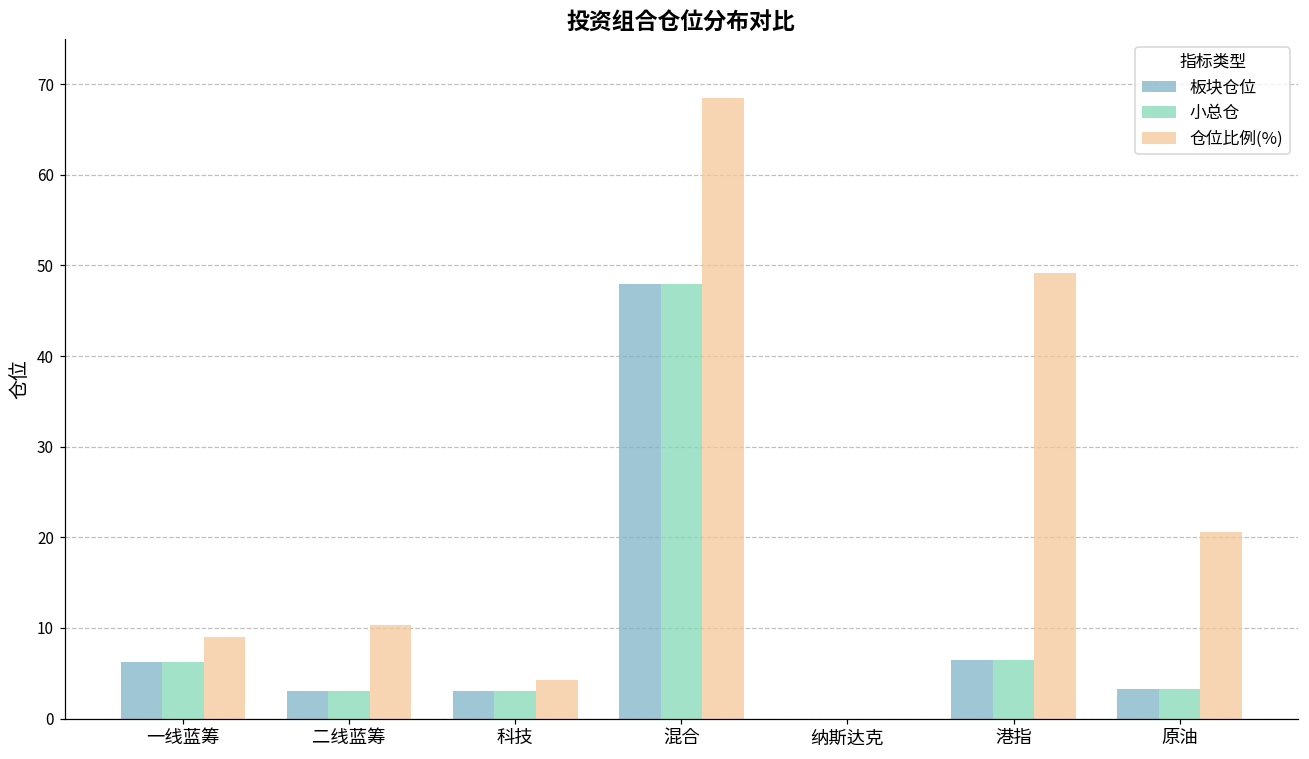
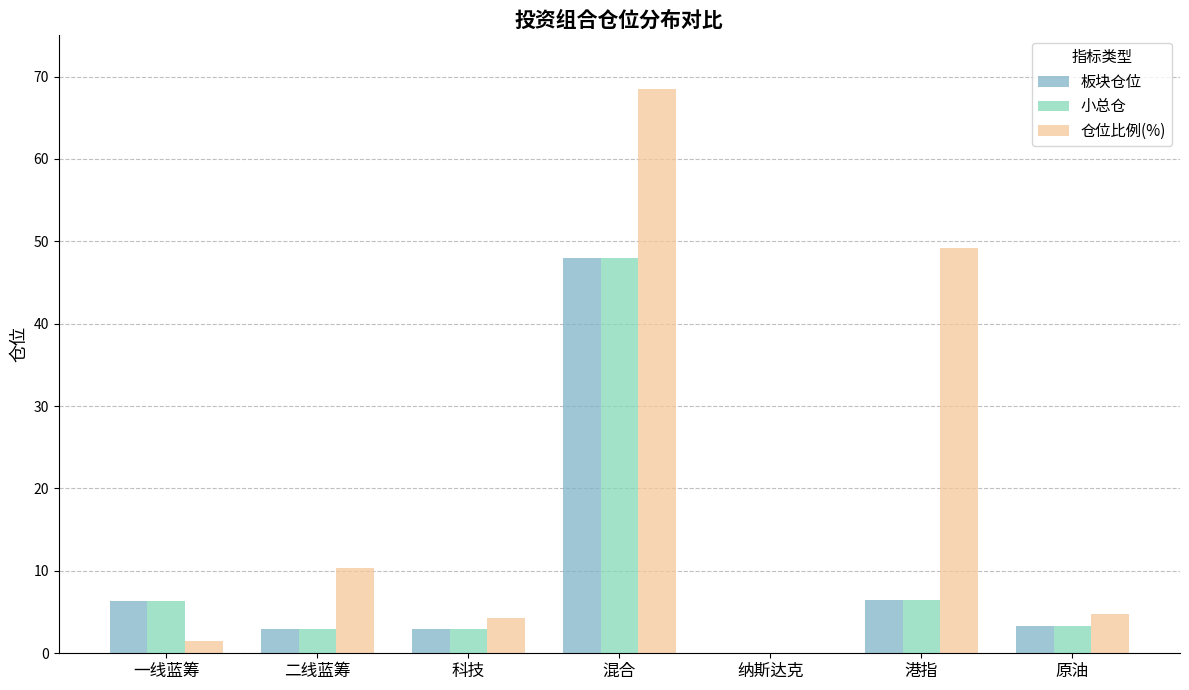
  {
    "仓位比例(%)": {
-     "一线蓝筹": 9,
+     "一线蓝筹": 1,
      "二线蓝筹": 10,
      "科技": 4,
      "混合": 68,
      "纳斯达克": 0,
      "港指": 49,
-     "原油": 21
+     "原油": 5
    }
  }
